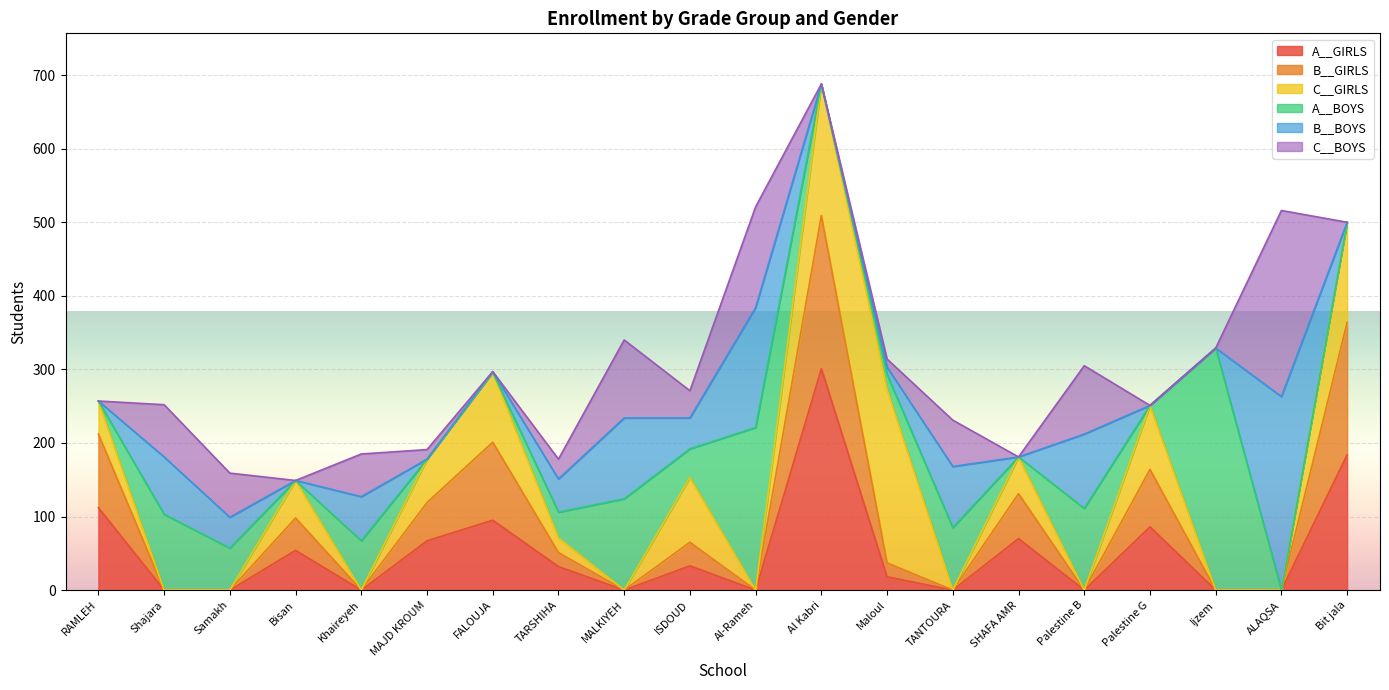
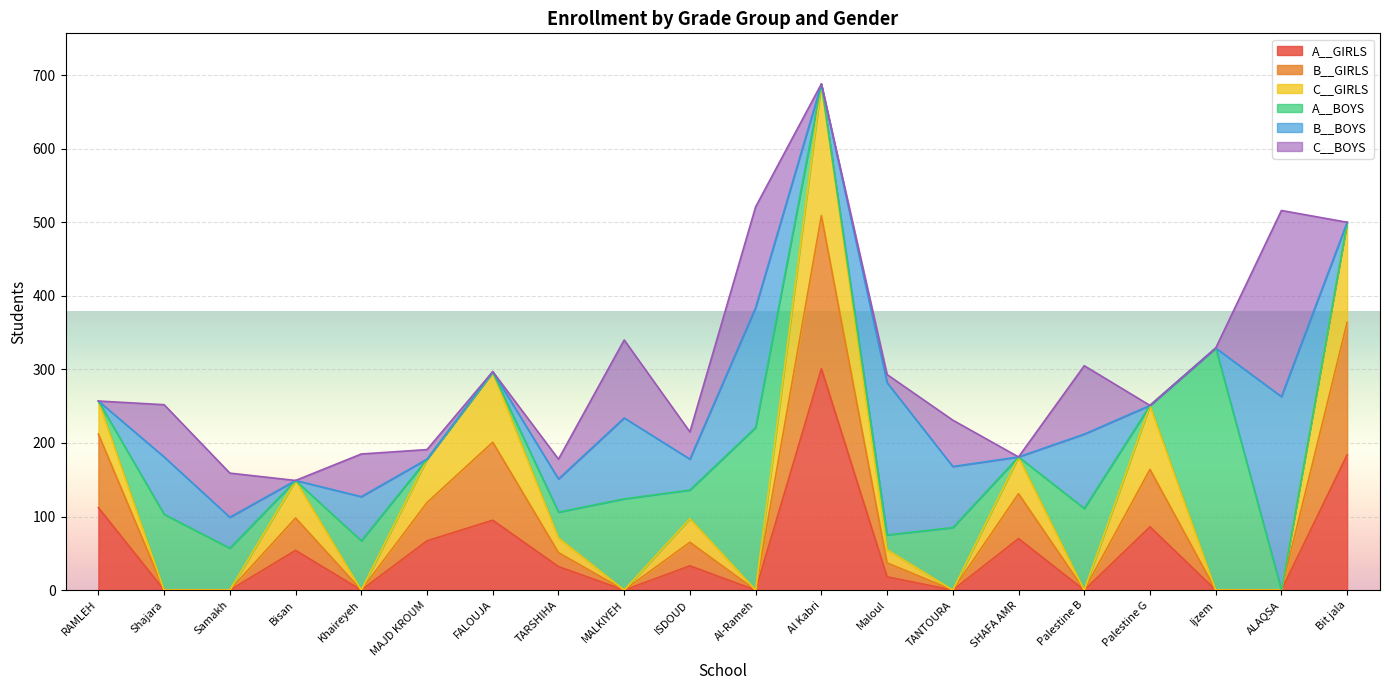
  {
    "C__GIRLS": {
      "TARSHIHA": 20,
-     "ISDOUD": 90,
-     "Maloul": 240
+     "ISDOUD": 30,
+     "Maloul": 20
    },
    "A__BOYS": {
      "Shajara": 100,
      "Samakh": 60,
      "Khaireyeh": 70,
      "TARSHIHA": 40,
      "MALKIYEH": 120,
      "ISDOUD": 40,
      "Al-Rameh": 220,
      "Maloul": 20,
      "TANTOURA": 90,
      "Palestine B": 110
    },
    "B__BOYS": {
      "Shajara": 80,
      "Samakh": 40,
      "Khaireyeh": 60,
      "TARSHIHA": 50,
      "MALKIYEH": 110,
      "ISDOUD": 40,
      "Al-Rameh": 160,
-     "Maloul": 10,
+     "Maloul": 210,
      "TANTOURA": 80,
      "Palestine B": 100,
      "ALAQSA": 260
    },
    "C__BOYS": {
      "Shajara": 70,
      "Samakh": 60,
      "Khaireyeh": 60,
      "MAJD KROUM": 10,
      "TARSHIHA": 30,
      "MALKIYEH": 110,
      "ISDOUD": 40,
      "Al-Rameh": 140,
      "Maloul": 10,
      "TANTOURA": 60,
      "Palestine B": 90,
      "ALAQSA": 250
    }
  }
